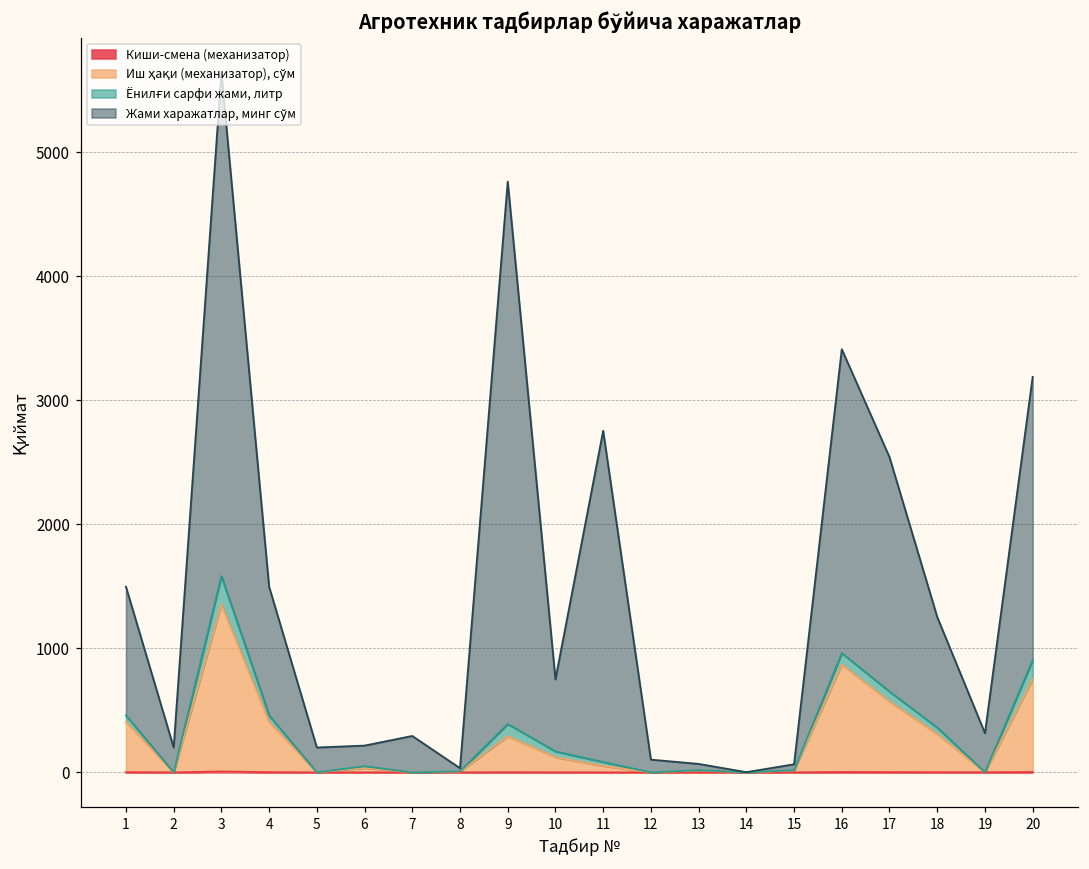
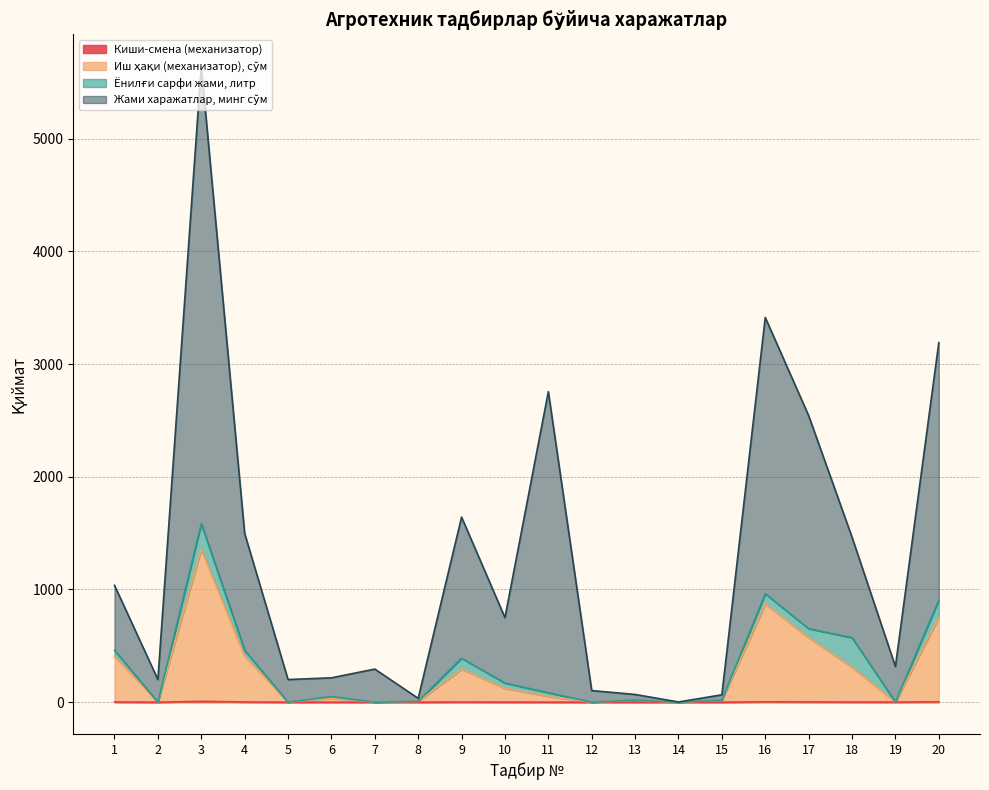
  {
    "Киши-смена (механизатор)": {
      "1": 0,
      "3": 10,
      "4": 0,
      "6": 0,
      "9": 0,
      "10": 0,
      "11": 0,
      "16": 0,
      "17": 0,
      "18": 0,
      "20": 0
    },
    "Иш ҳақи (механизатор), сўм": {
      "1": 410,
      "3": 1350,
      "4": 410,
      "9": 290,
      "10": 120,
      "11": 50,
      "16": 870,
      "17": 570,
      "18": 310,
      "20": 750
    },
    "Ёнилғи сарфи жами, литр": {
      "1": 50,
      "3": 230,
      "4": 50,
      "9": 100,
      "10": 50,
      "11": 30,
      "16": 90,
      "17": 80,
-     "18": 50,
+     "18": 260,
      "20": 150
    },
    "Жами харажатлар, минг сўм": {
-     "1": 1040,
+     "1": 580,
      "2": 200,
      "4": 1040,
      "5": 200,
      "6": 170,
      "7": 290,
      "8": 30,
-     "9": 4370,
+     "9": 1250,
      "10": 580,
      "11": 2670,
      "12": 100,
      "13": 50,
      "15": 50,
      "16": 2450,
      "17": 1890,
      "18": 890,
      "19": 320,
      "20": 2280
    }
  }
